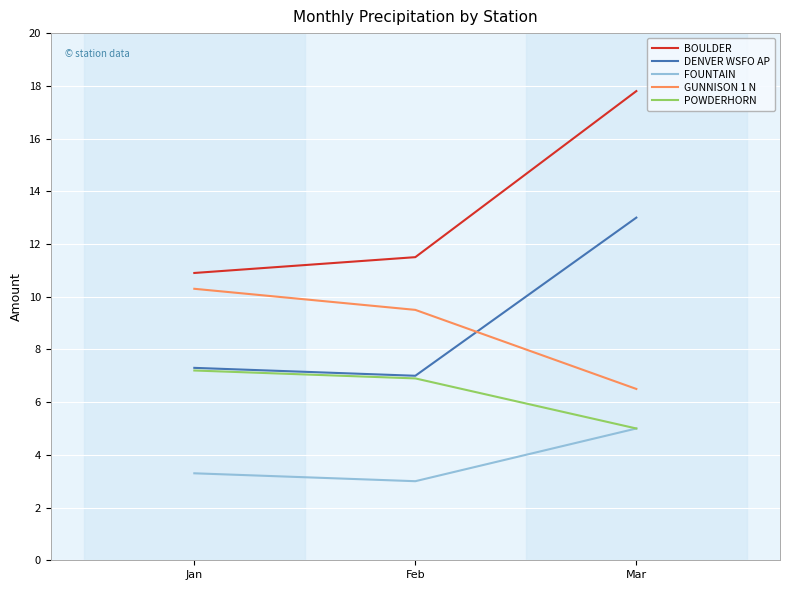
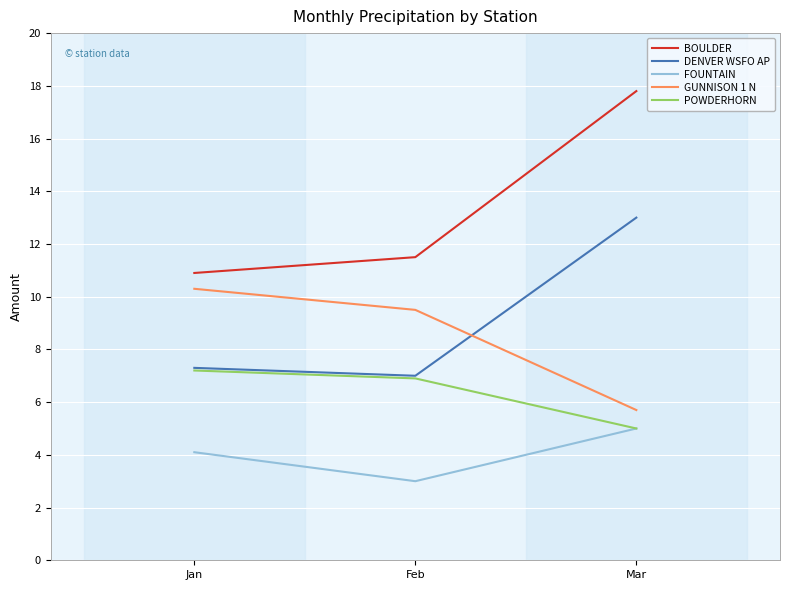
  {
    "BOULDER": {
      "Jan": 10.9,
      "Feb": 11.5,
      "Mar": 17.8
    },
    "DENVER WSFO AP": {
      "Jan": 7.3,
      "Feb": 7.0,
      "Mar": 13.0
    },
    "FOUNTAIN": {
-     "Jan": 3.3,
+     "Jan": 4.1,
      "Feb": 3.0
    },
    "GUNNISON 1 N": {
      "Jan": 10.3,
      "Feb": 9.5,
-     "Mar": 6.5
+     "Mar": 5.7
    },
    "POWDERHORN": {
      "Jan": 7.2,
      "Feb": 6.9
    }
  }
